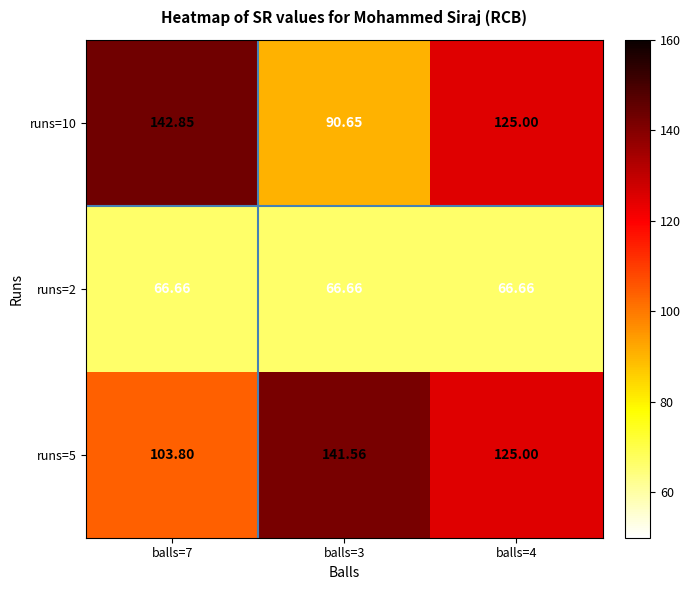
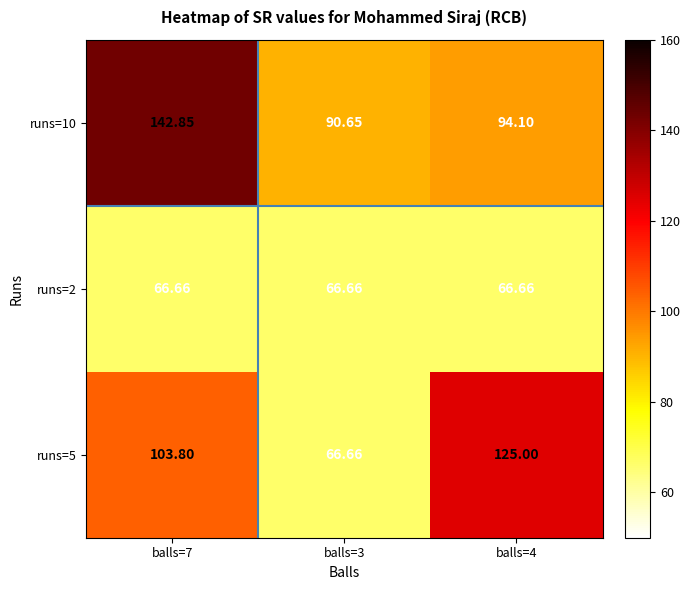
  {
    "runs=10": {
      "balls=7": 142.85,
      "balls=3": 90.65,
-     "balls=4": 125.00
+     "balls=4": 94.10
    },
    "runs=2": {
      "balls=7": 66.66,
      "balls=3": 66.66,
      "balls=4": 66.66
    },
    "runs=5": {
      "balls=7": 103.80,
-     "balls=3": 141.56,
+     "balls=3": 66.66,
      "balls=4": 125.00
    }
  }
